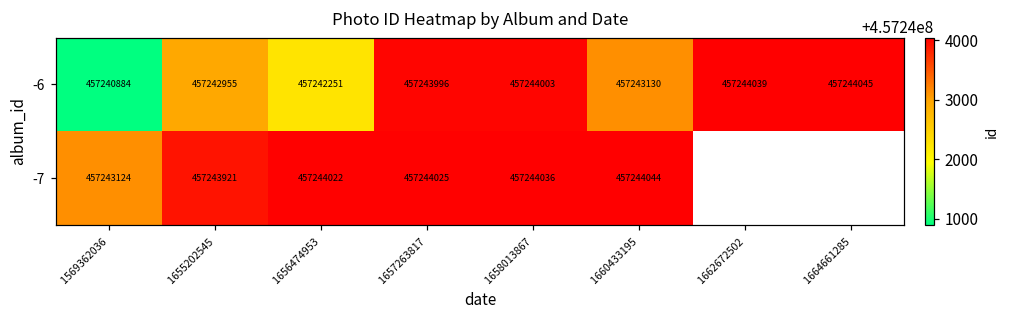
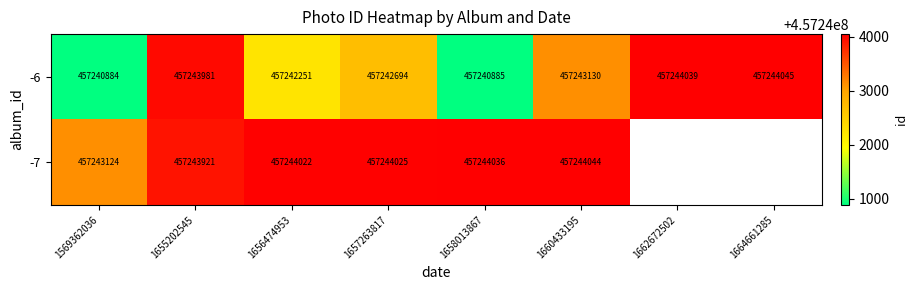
  {
    "-6": {
      "1569362036": 457240884,
-     "1655202545": 457242955,
+     "1655202545": 457243981,
      "1656474953": 457242251,
-     "1657263817": 457243996,
-     "1658013867": 457244003,
+     "1657263817": 457242694,
+     "1658013867": 457240885,
      "1660433195": 457243130,
      "1662672502": 457244039,
      "1664661285": 457244045
    },
    "-7": {
      "1569362036": 457243124,
      "1655202545": 457243921,
      "1656474953": 457244022,
      "1657263817": 457244025,
      "1658013867": 457244036,
      "1660433195": 457244044
    }
  }
